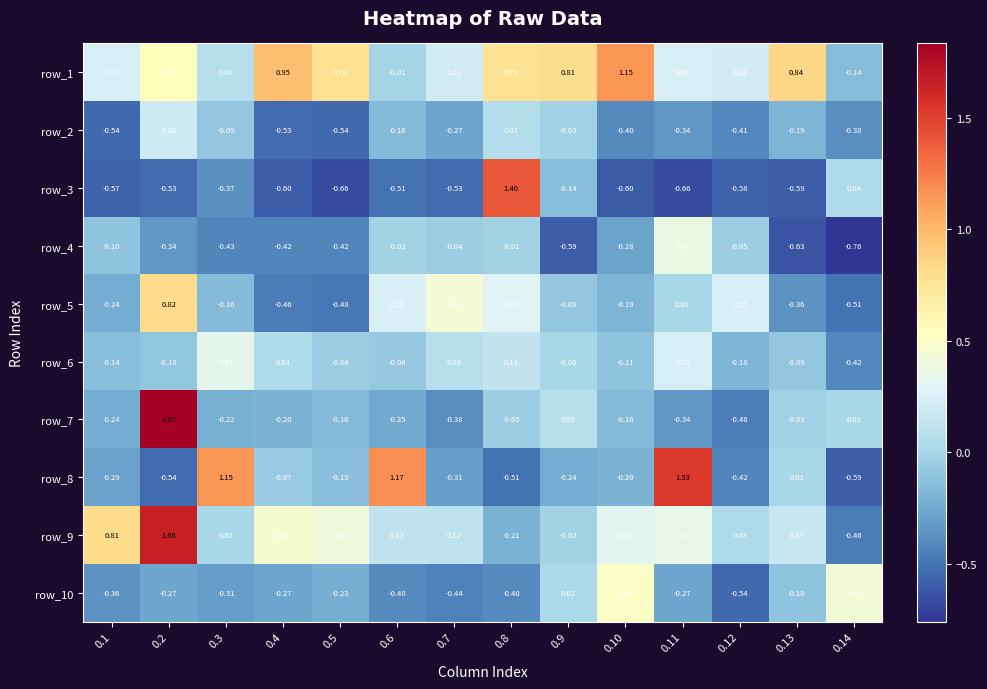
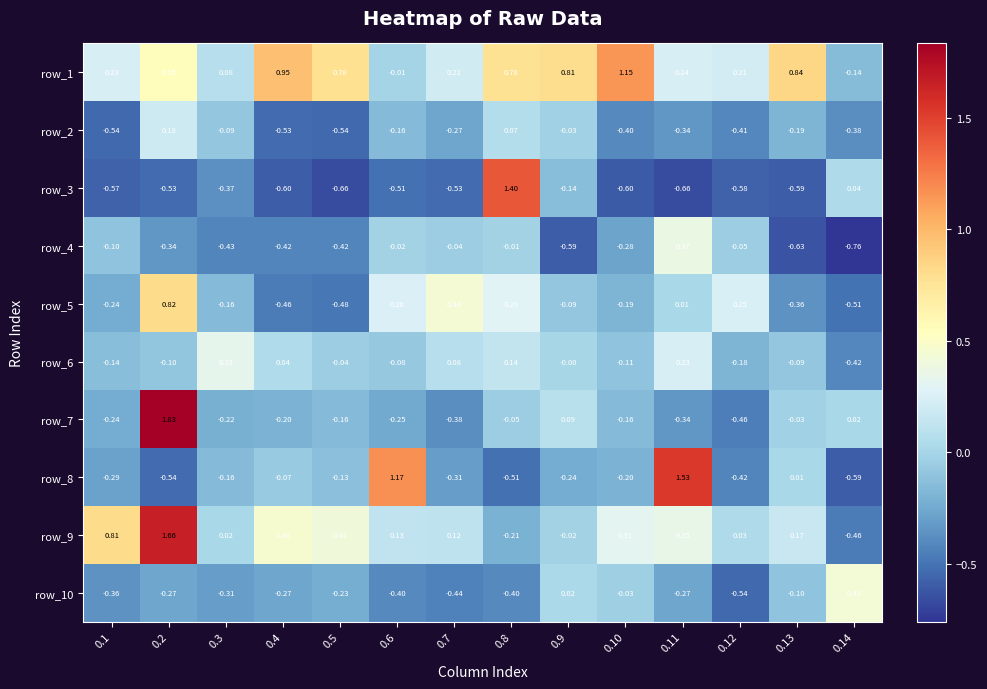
  {
    "row_1": {
      "0.2": 0.55,
      "0.3": 0.08,
      "0.4": 0.95,
      "0.5": 0.78,
      "0.6": -0.01,
      "0.8": 0.78,
      "0.9": 0.81,
      "0.10": 1.15,
      "0.13": 0.84,
      "0.14": -0.14
    },
    "row_2": {
      "0.1": -0.54,
      "0.2": 0.18,
      "0.3": -0.09,
      "0.4": -0.53,
      "0.5": -0.54,
      "0.6": -0.16,
      "0.7": -0.27,
      "0.8": 0.07,
      "0.9": -0.03,
      "0.10": -0.40,
      "0.11": -0.34,
      "0.12": -0.41,
      "0.13": -0.19,
      "0.14": -0.38
    },
    "row_3": {
      "0.1": -0.57,
      "0.2": -0.53,
      "0.3": -0.37,
      "0.4": -0.60,
      "0.5": -0.66,
      "0.6": -0.51,
      "0.7": -0.53,
      "0.8": 1.40,
      "0.9": -0.14,
      "0.10": -0.60,
      "0.11": -0.66,
      "0.12": -0.58,
      "0.13": -0.59,
      "0.14": 0.04
    },
    "row_4": {
      "0.1": -0.10,
      "0.2": -0.34,
      "0.3": -0.43,
      "0.4": -0.42,
      "0.5": -0.42,
      "0.6": -0.02,
      "0.7": -0.04,
      "0.8": -0.01,
      "0.9": -0.59,
      "0.10": -0.28,
      "0.12": -0.05,
      "0.13": -0.63,
      "0.14": -0.76
    },
    "row_5": {
      "0.1": -0.24,
      "0.2": 0.82,
      "0.3": -0.16,
      "0.4": -0.46,
      "0.5": -0.48,
      "0.9": -0.09,
      "0.10": -0.19,
      "0.11": 0.01,
      "0.13": -0.36,
      "0.14": -0.51
    },
    "row_6": {
      "0.1": -0.14,
      "0.2": -0.10,
      "0.4": 0.04,
      "0.5": -0.04,
      "0.6": -0.08,
      "0.7": 0.08,
      "0.8": 0.14,
      "0.9": -0.00,
      "0.10": -0.11,
      "0.12": -0.18,
      "0.13": -0.09,
      "0.14": -0.42
    },
    "row_7": {
      "0.1": -0.24,
      "0.2": 1.83,
      "0.3": -0.22,
      "0.4": -0.20,
      "0.5": -0.16,
      "0.6": -0.25,
      "0.7": -0.38,
      "0.8": -0.05,
      "0.9": 0.09,
      "0.10": -0.16,
      "0.11": -0.34,
      "0.12": -0.46,
      "0.13": -0.03,
      "0.14": 0.02
    },
    "row_8": {
      "0.1": -0.29,
      "0.2": -0.54,
-     "0.3": 1.15,
+     "0.3": -0.16,
      "0.4": -0.07,
      "0.5": -0.13,
      "0.6": 1.17,
      "0.7": -0.31,
      "0.8": -0.51,
      "0.9": -0.24,
      "0.10": -0.20,
      "0.11": 1.53,
      "0.12": -0.42,
      "0.13": 0.01,
      "0.14": -0.59
    },
    "row_9": {
      "0.1": 0.81,
      "0.2": 1.66,
      "0.3": 0.02,
      "0.4": 0.46,
      "0.6": 0.13,
      "0.7": 0.12,
      "0.8": -0.21,
      "0.9": -0.02,
      "0.12": 0.03,
      "0.13": 0.17,
      "0.14": -0.46
    },
    "row_10": {
      "0.1": -0.36,
      "0.2": -0.27,
      "0.3": -0.31,
      "0.4": -0.27,
      "0.5": -0.23,
      "0.6": -0.40,
      "0.7": -0.44,
      "0.8": -0.40,
      "0.9": 0.02,
-     "0.10": 0.50,
+     "0.10": -0.03,
      "0.11": -0.27,
      "0.12": -0.54,
      "0.13": -0.10
    }
  }
